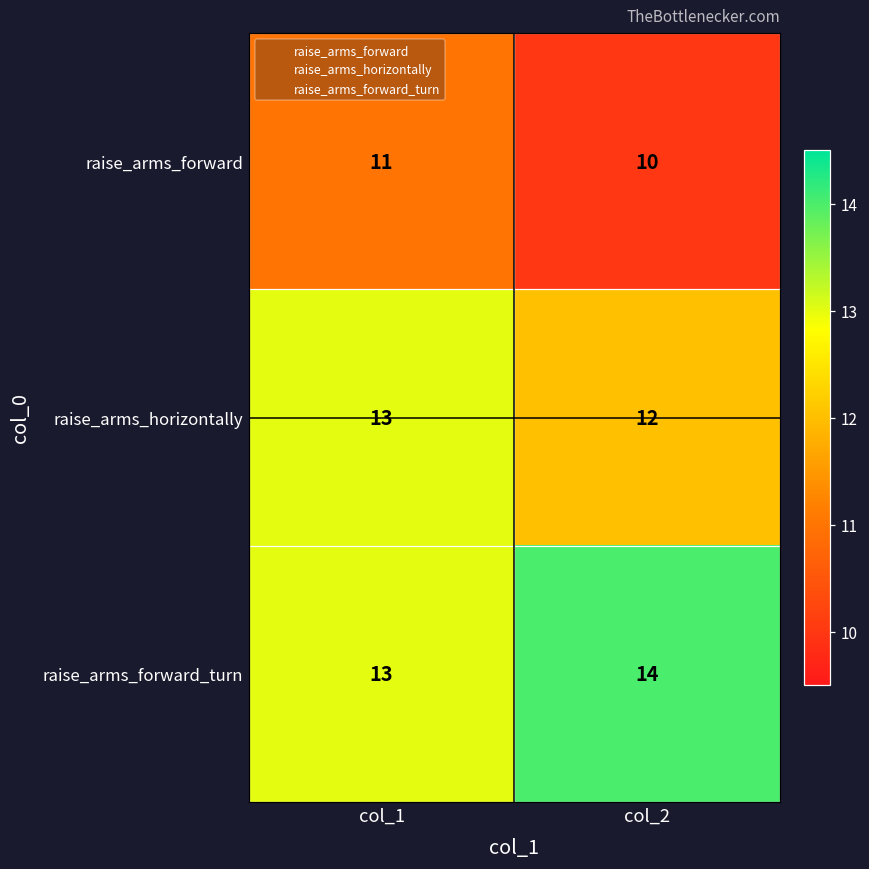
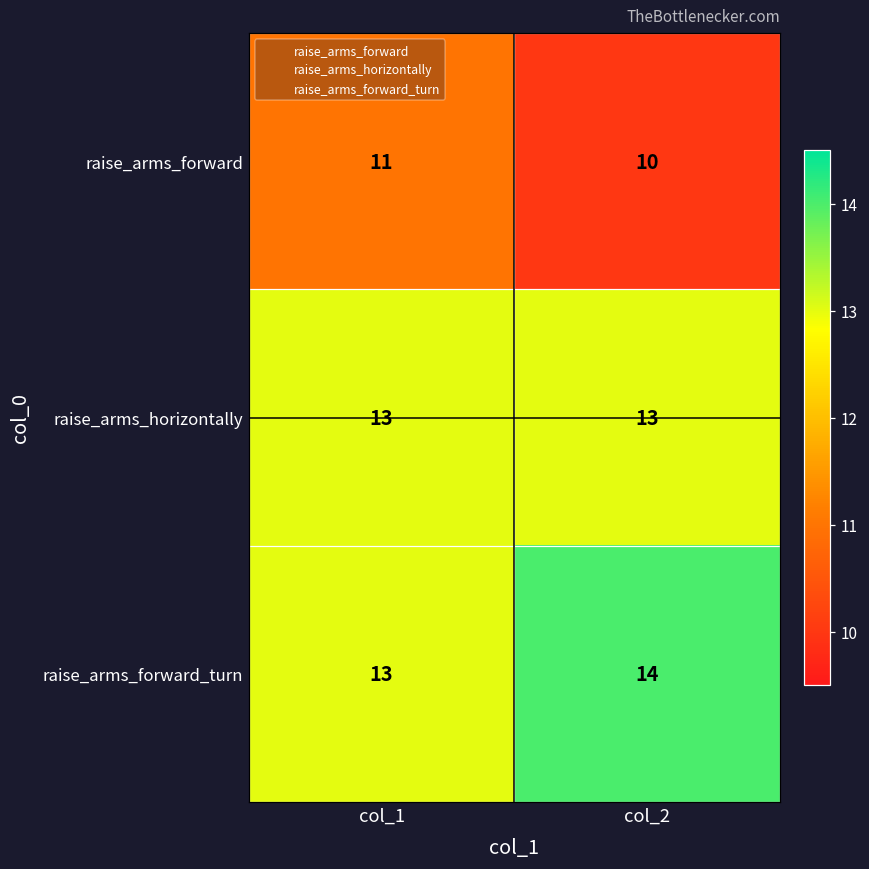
  {
    "raise_arms_forward": {
      "col_1": 11,
      "col_2": 10
    },
    "raise_arms_horizontally": {
      "col_1": 13,
-     "col_2": 12
+     "col_2": 13
    },
    "raise_arms_forward_turn": {
      "col_1": 13,
      "col_2": 14
    }
  }
